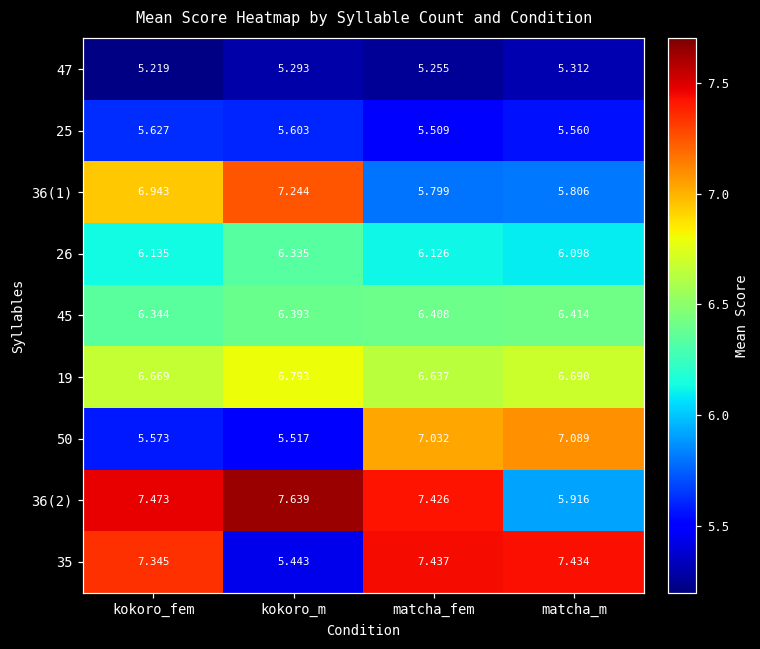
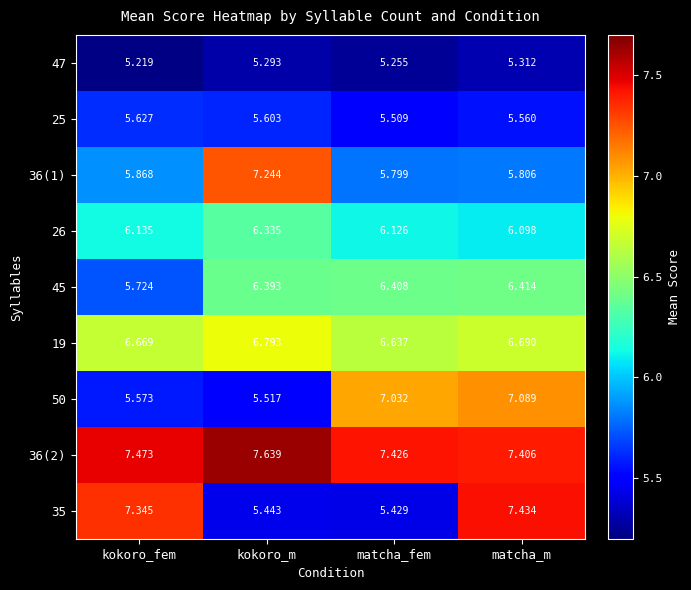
  {
    "47": {
      "kokoro_fem": 5.219,
      "kokoro_m": 5.293,
      "matcha_fem": 5.255,
      "matcha_m": 5.312
    },
    "25": {
      "kokoro_fem": 5.627,
      "kokoro_m": 5.603,
      "matcha_fem": 5.509,
      "matcha_m": 5.560
    },
    "36(1)": {
-     "kokoro_fem": 6.943,
+     "kokoro_fem": 5.868,
      "kokoro_m": 7.244,
      "matcha_fem": 5.799,
      "matcha_m": 5.806
    },
    "26": {
      "kokoro_fem": 6.135,
      "kokoro_m": 6.335,
      "matcha_fem": 6.126,
      "matcha_m": 6.098
    },
    "45": {
-     "kokoro_fem": 6.344,
+     "kokoro_fem": 5.724,
      "kokoro_m": 6.393,
      "matcha_fem": 6.408,
      "matcha_m": 6.414
    },
    "19": {
      "kokoro_fem": 6.669,
      "kokoro_m": 6.793,
      "matcha_fem": 6.637,
      "matcha_m": 6.690
    },
    "50": {
      "kokoro_fem": 5.573,
      "kokoro_m": 5.517,
      "matcha_fem": 7.032,
      "matcha_m": 7.089
    },
    "36(2)": {
      "kokoro_fem": 7.473,
      "kokoro_m": 7.639,
      "matcha_fem": 7.426,
-     "matcha_m": 5.916
+     "matcha_m": 7.406
    },
    "35": {
      "kokoro_fem": 7.345,
      "kokoro_m": 5.443,
-     "matcha_fem": 7.437,
+     "matcha_fem": 5.429,
      "matcha_m": 7.434
    }
  }
